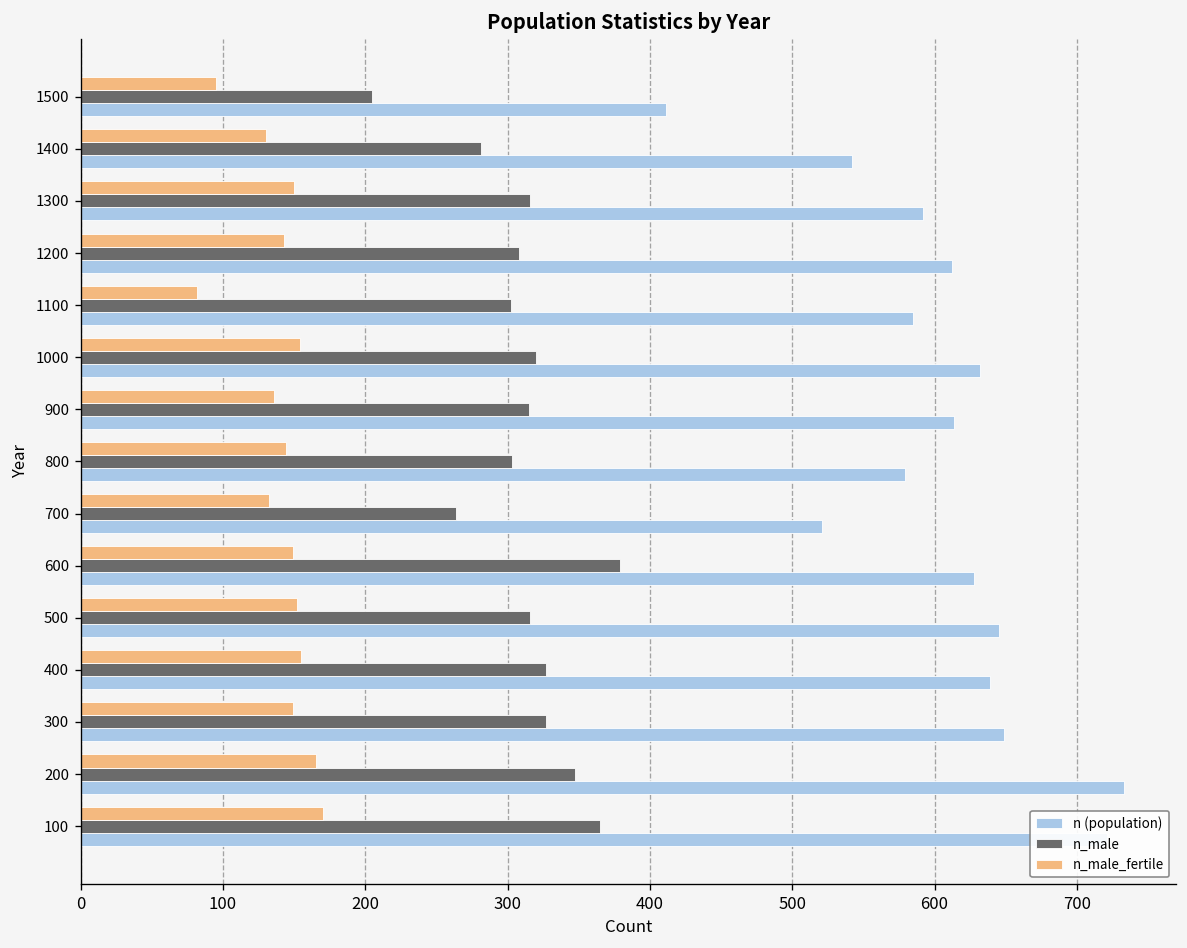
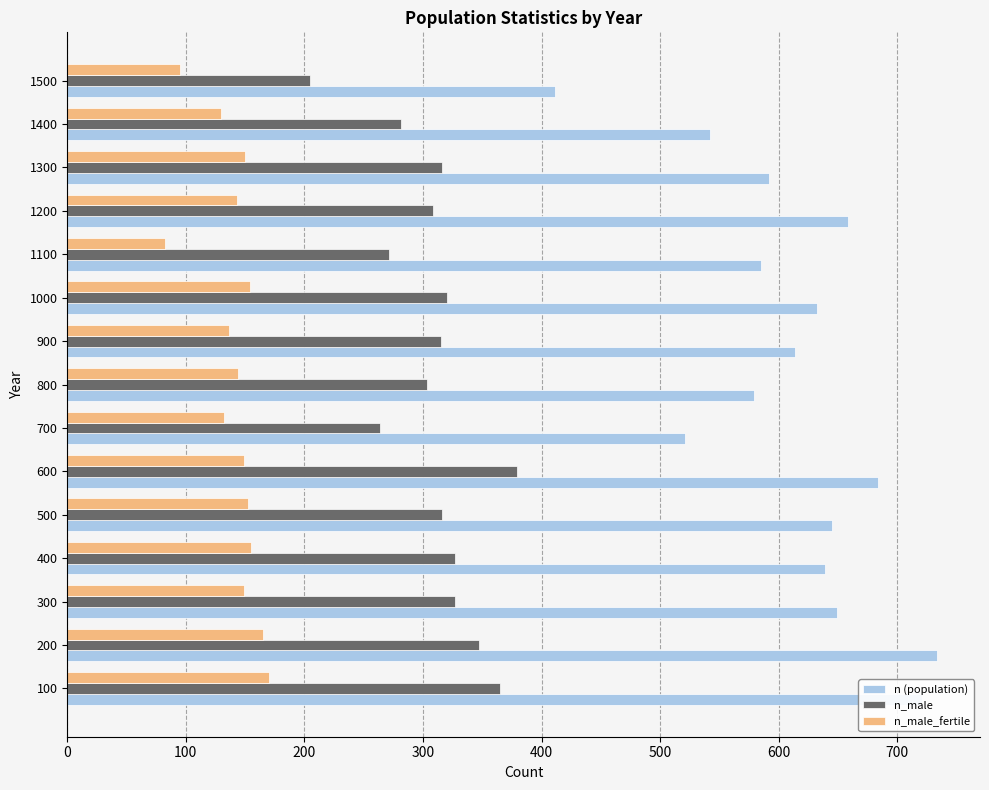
  {
    "n (population)": {
      "1500": 411,
      "1400": 542,
      "1300": 592,
-     "1200": 612,
+     "1200": 658,
      "1100": 585,
      "1000": 632,
      "900": 614,
      "800": 579,
      "700": 521,
-     "600": 628,
+     "600": 684,
      "500": 645,
      "400": 639,
      "300": 649,
      "200": 733
    },
    "n_male": {
      "1500": 205,
      "1400": 281,
      "1300": 316,
      "1200": 308,
-     "1100": 302,
+     "1100": 271,
      "1000": 320,
      "900": 315,
      "800": 303,
      "700": 264,
      "600": 379,
      "500": 316,
      "400": 327,
      "300": 327,
      "200": 347,
      "100": 365
    },
    "n_male_fertile": {
      "1500": 95,
      "1400": 130,
      "1300": 150,
      "1200": 143,
      "1100": 82,
      "1000": 154,
      "900": 136,
      "800": 144,
      "700": 132,
      "600": 149,
      "500": 152,
      "400": 155,
      "300": 149,
      "200": 165,
      "100": 170
    }
  }
